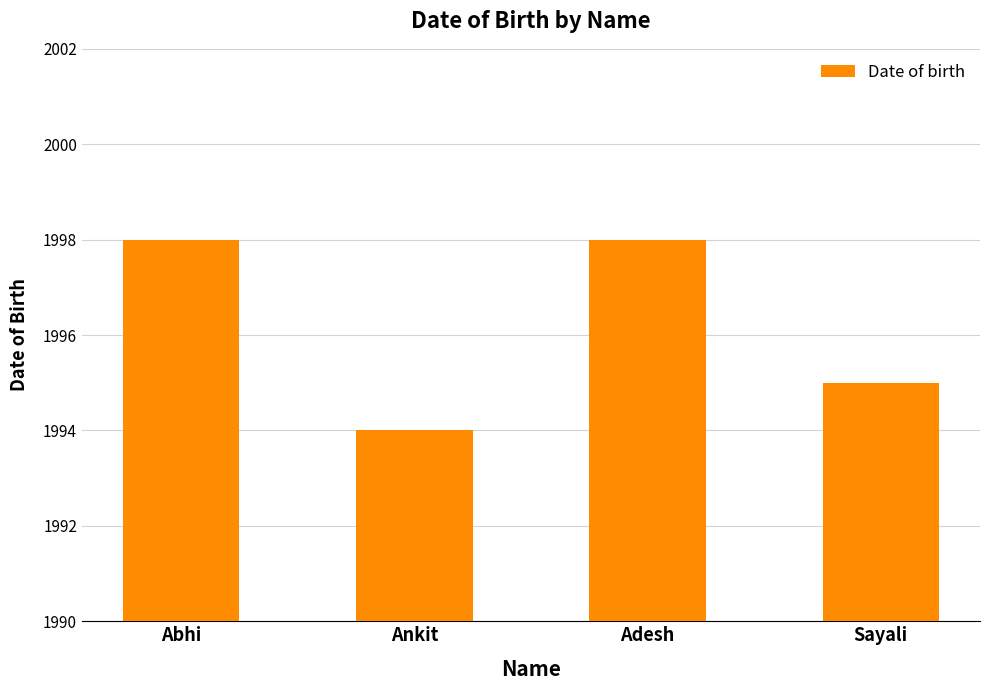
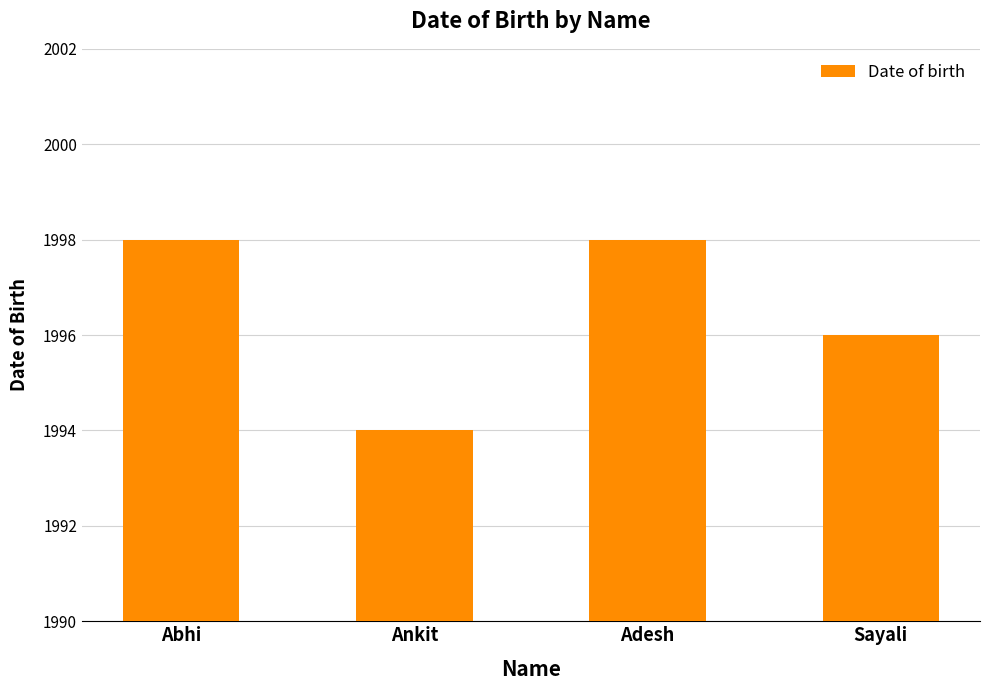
  {
    "Abhi": 1998,
    "Ankit": 1994,
    "Adesh": 1998,
-   "Sayali": 1995
+   "Sayali": 1996
  }
